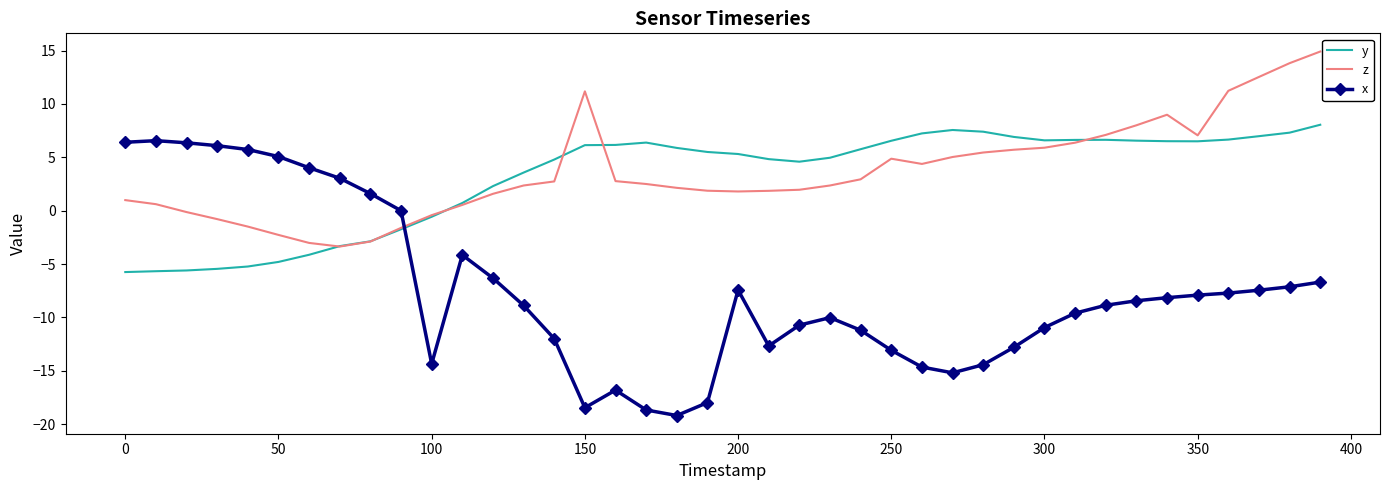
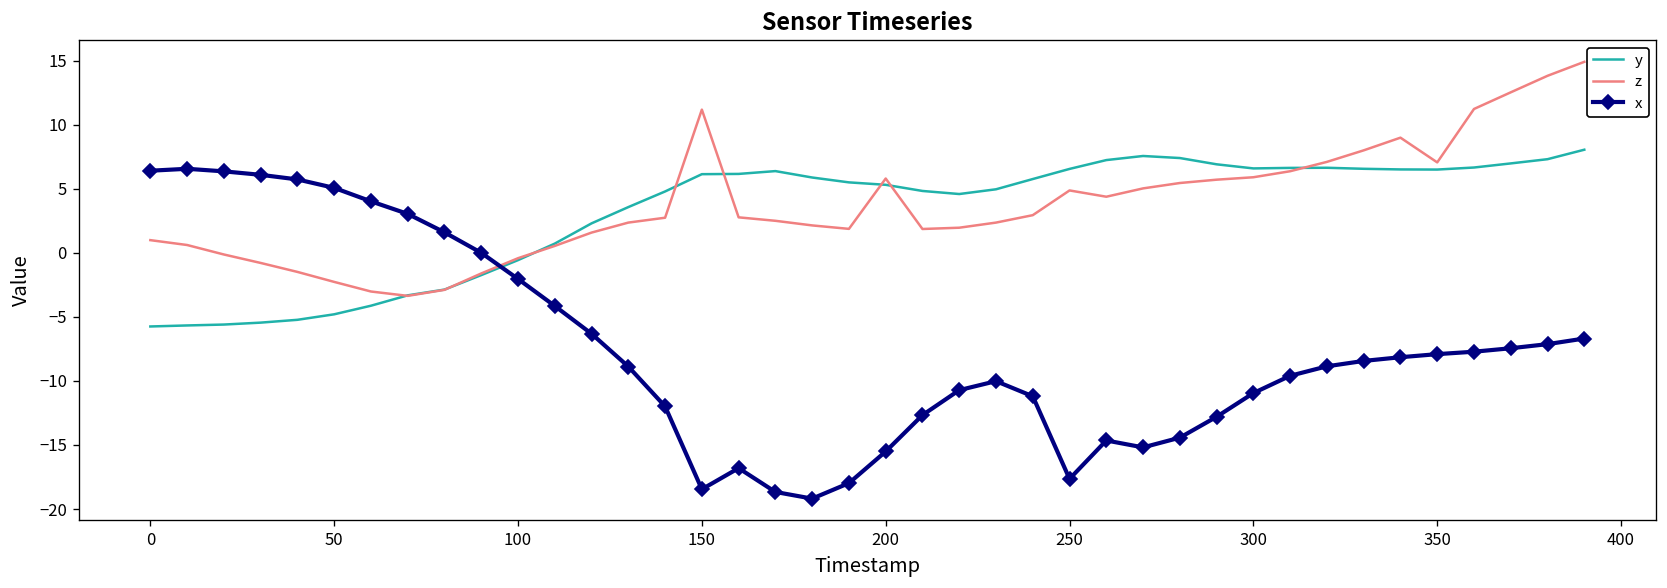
  {
    "y": {
      "0": -5.8,
      "50": -4.8,
      "150": 6.1,
      "200": 5.3,
      "250": 6.6,
      "300": 6.6,
      "350": 6.5
    },
    "z": {
      "0": 1.0,
      "50": -2.3,
      "150": 11.2,
-     "200": 1.8,
+     "200": 5.8,
      "250": 4.9,
      "300": 5.9,
      "350": 7.1
    },
    "x": {
      "0": 6.4,
      "50": 5.1,
-     "100": -14.4,
+     "100": -2.0,
      "150": -18.5,
-     "200": -7.4,
-     "250": -13.1,
+     "200": -15.5,
+     "250": -17.7,
      "300": -11.0,
      "350": -7.9
    }
  }
